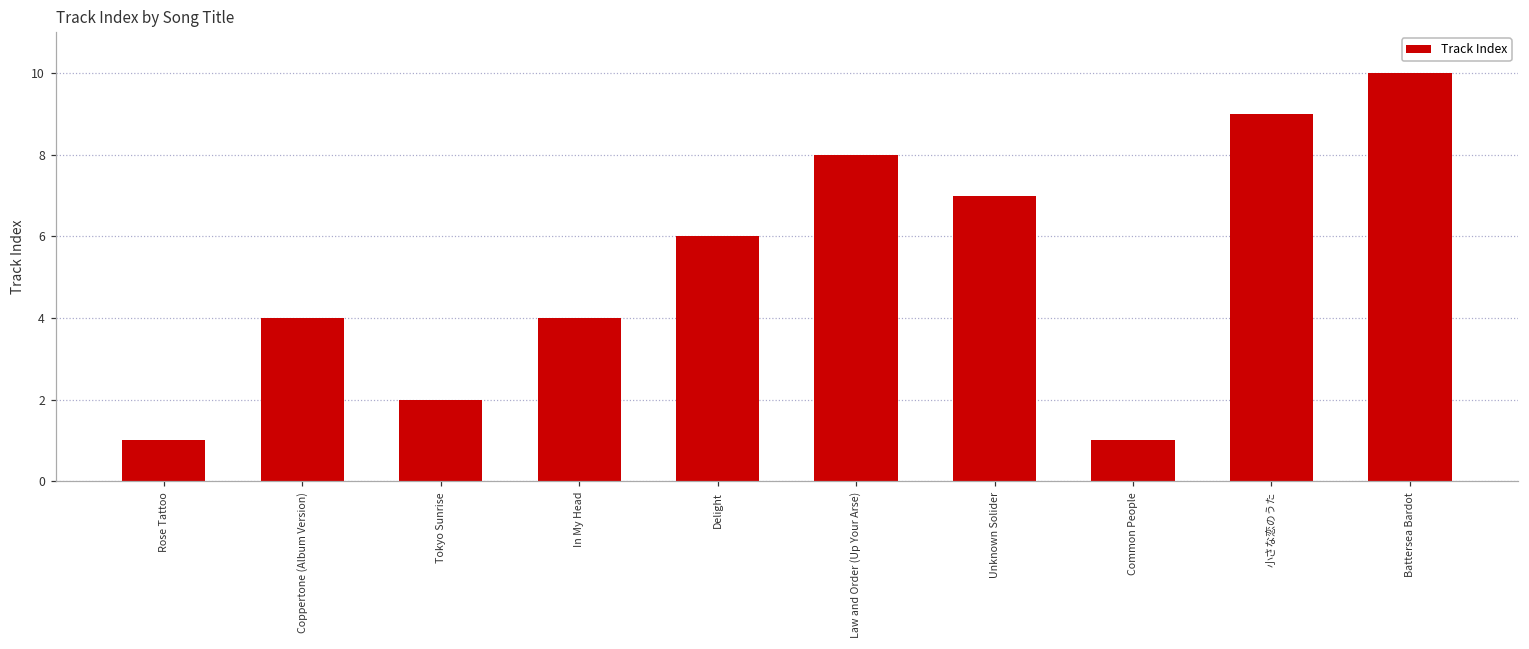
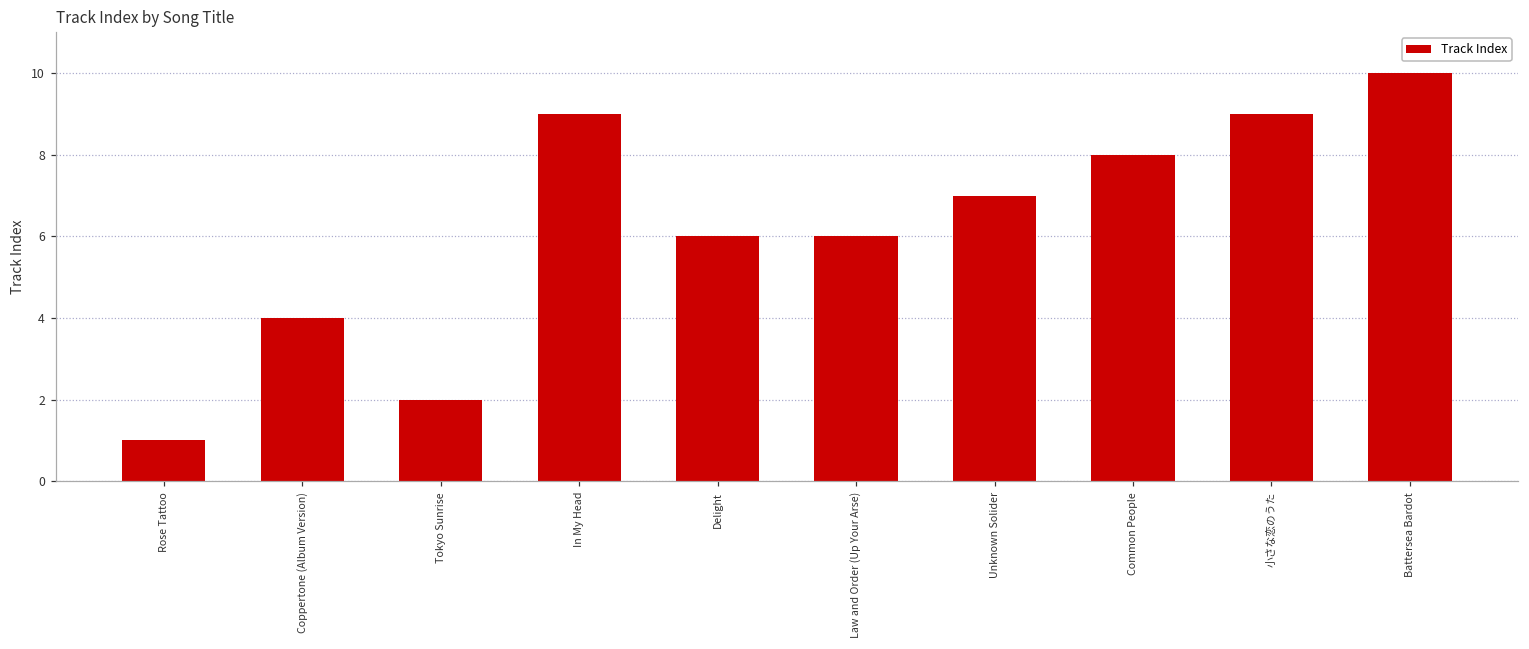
  {
    "Rose Tattoo": 1,
    "Coppertone (Album Version)": 4,
    "Tokyo Sunrise": 2,
-   "In My Head": 4,
+   "In My Head": 9,
    "Delight": 6,
-   "Law and Order (Up Your Arse)": 8,
+   "Law and Order (Up Your Arse)": 6,
    "Unknown Solider": 7,
-   "Common People": 1,
+   "Common People": 8,
    "小さな恋のうた": 9,
    "Battersea Bardot": 10
  }
